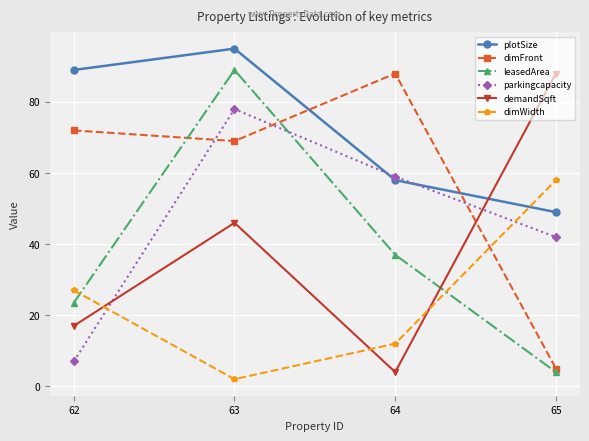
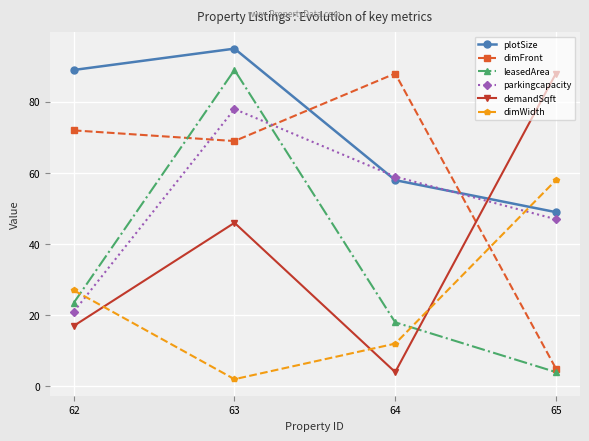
  {
    "plotSize": {
      "62": 89,
      "63": 95,
      "64": 58,
      "65": 49
    },
    "leasedArea": {
      "62": 24,
      "63": 89,
-     "64": 37,
+     "64": 18,
      "65": 4
    },
    "parkingcapacity": {
-     "62": 7,
+     "62": 21,
      "63": 78,
      "64": 59,
-     "65": 42
+     "65": 47
    },
    "dimWidth": {
      "62": 27,
      "63": 2,
      "64": 12,
      "65": 58
    }
  }
